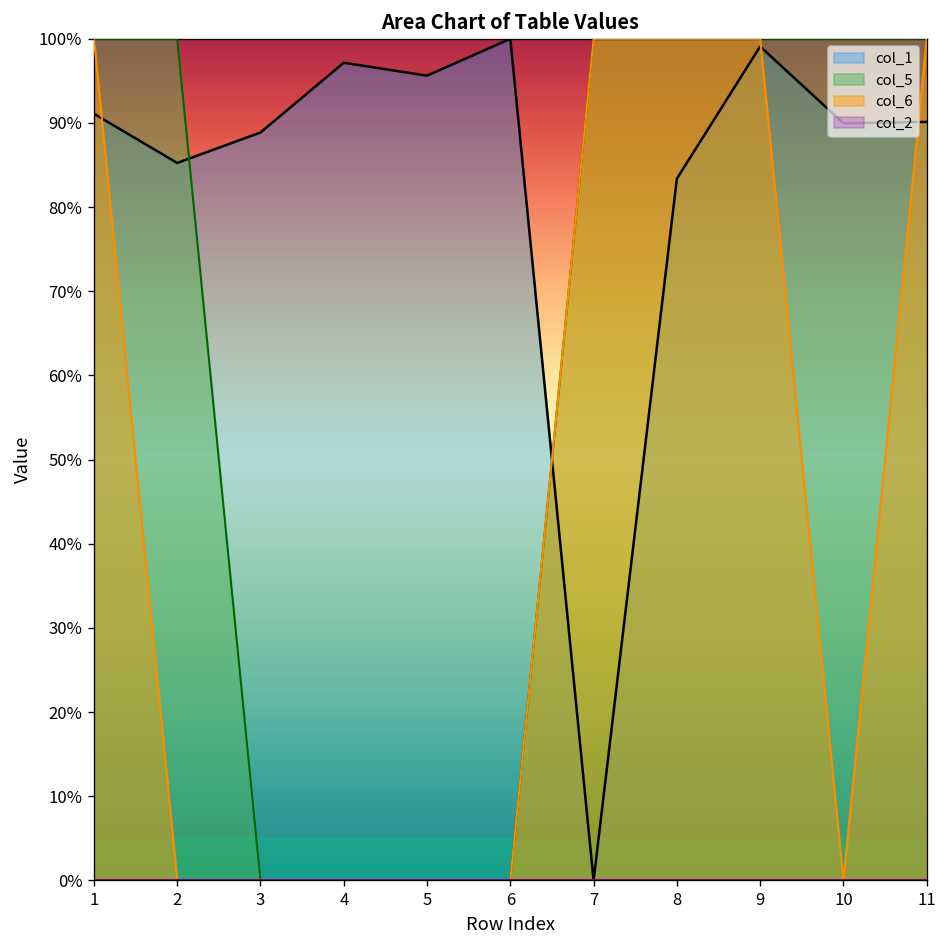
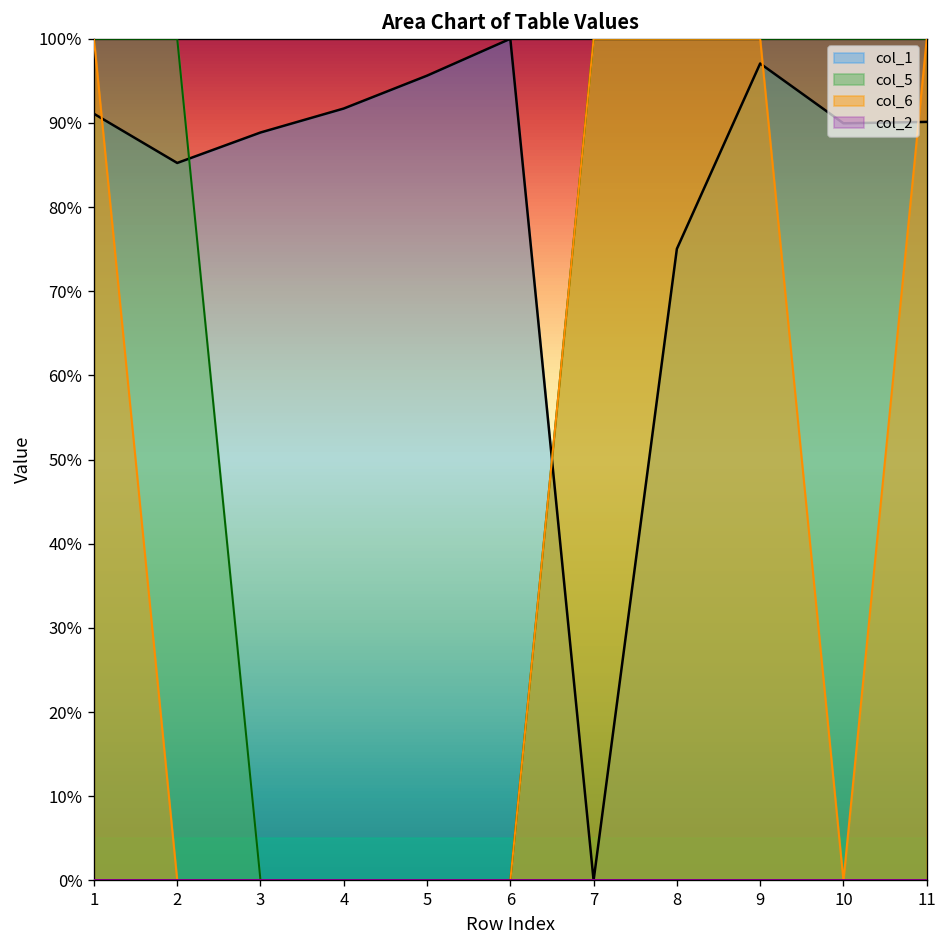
  {
    "col_1": {
      "1": "91%",
      "2": "85%",
      "3": "89%",
-     "4": "97%",
+     "4": "92%",
      "5": "96%",
      "6": "100%",
-     "8": "83%",
-     "9": "99%",
+     "8": "75%",
+     "9": "97%",
      "11": "90%"
    },
    "col_5": {
      "2": "100%",
      "10": "100%"
    },
    "col_2": {
      "11": "0%"
    }
  }
